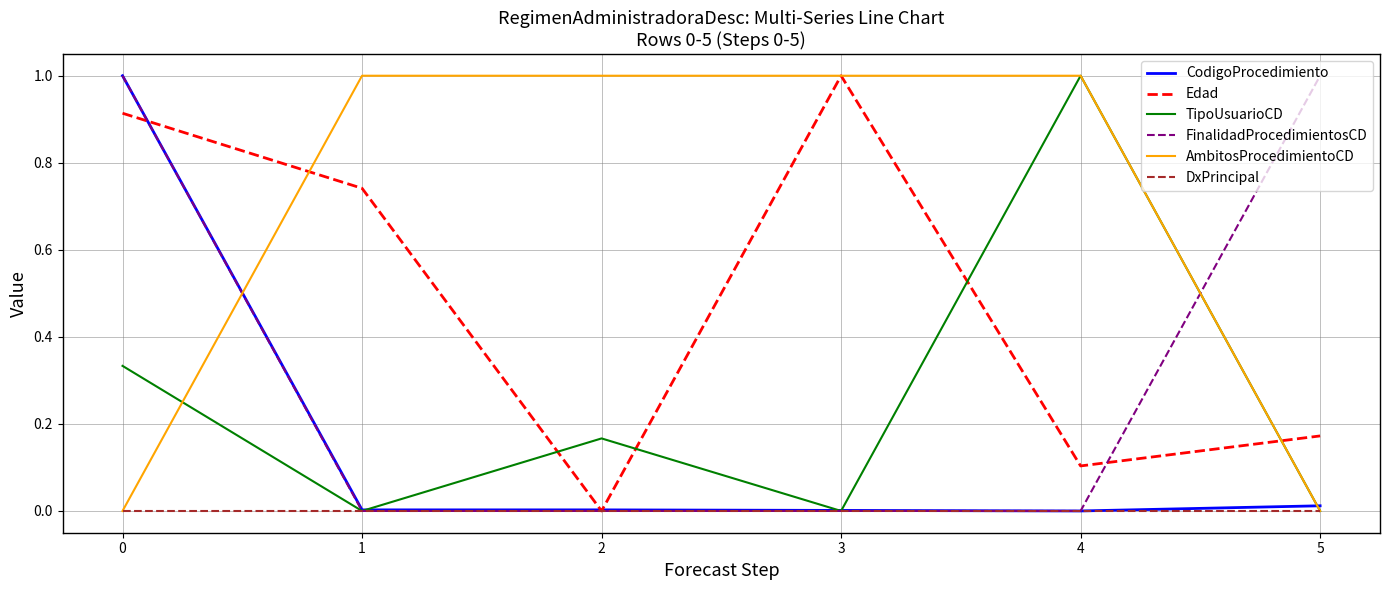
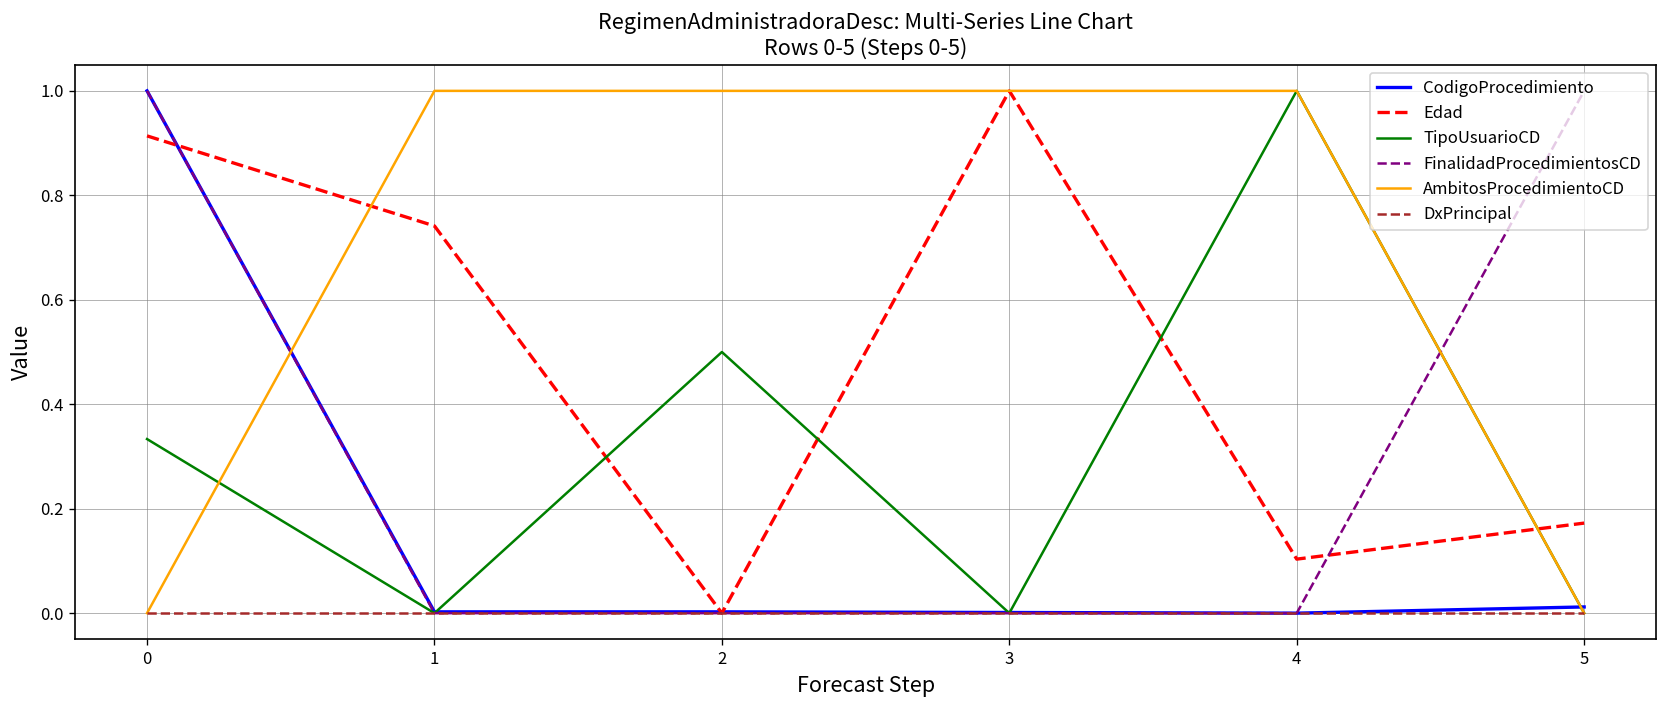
  {
    "CodigoProcedimiento": {
      "5": 0.01
    },
    "Edad": {
      "0": 0.91,
      "1": 0.74,
      "4": 0.10,
      "5": 0.17
    },
    "TipoUsuarioCD": {
      "0": 0.33,
-     "2": 0.17
+     "2": 0.50
    },
    "AmbitosProcedimientoCD": {
      "1": 1.00,
      "2": 1.00
    }
  }
